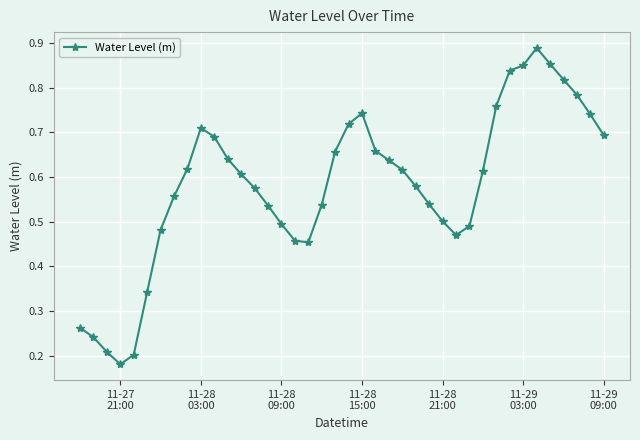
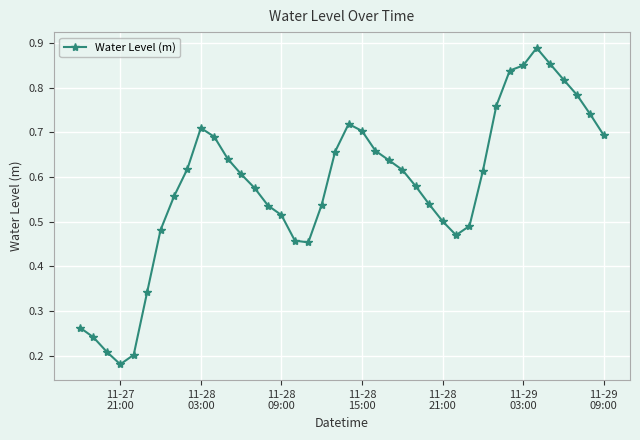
  {
    "11-27 21:00": 0.18,
    "11-28 03:00": 0.71,
-   "11-28 09:00": 0.49,
-   "11-28 15:00": 0.74,
+   "11-28 09:00": 0.51,
+   "11-28 15:00": 0.70,
    "11-28 21:00": 0.50,
    "11-29 03:00": 0.85,
    "11-29 09:00": 0.69
  }
